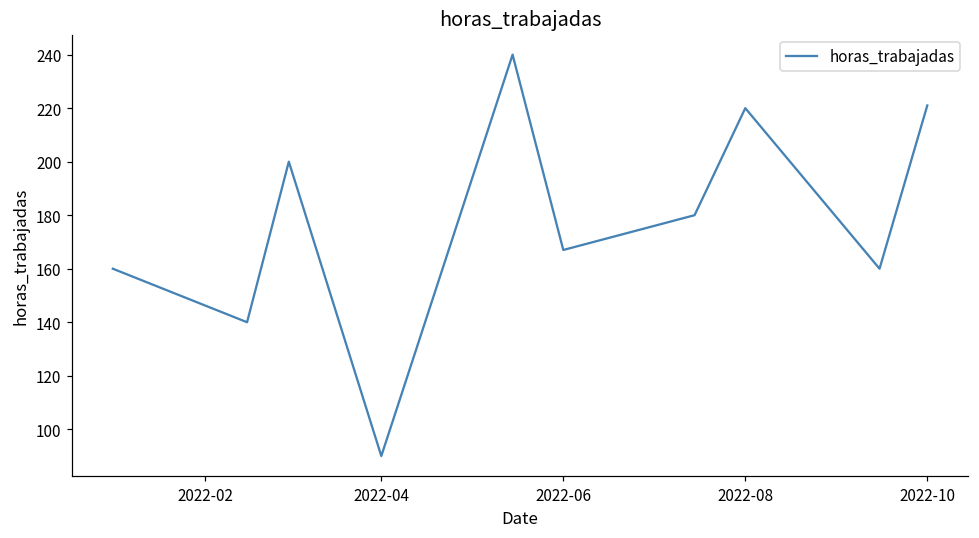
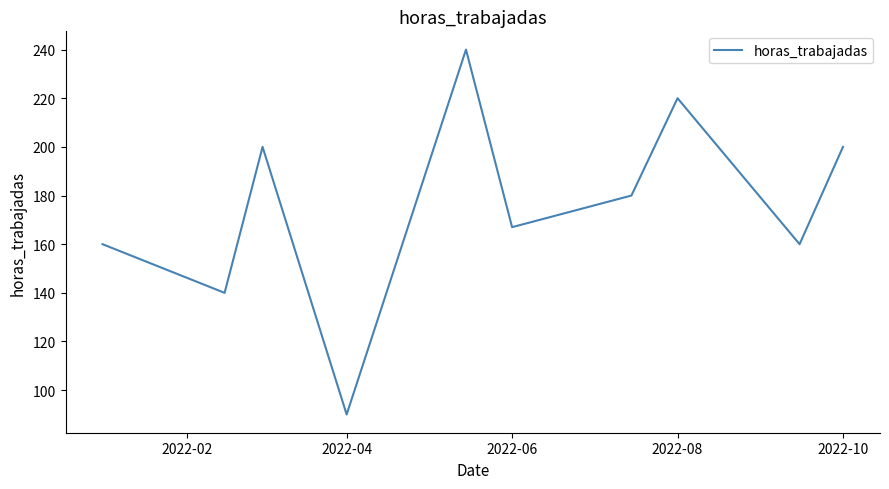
  {
    "2022-04": 90,
    "2022-06": 167,
    "2022-08": 220,
-   "2022-10": 221
+   "2022-10": 200
  }
